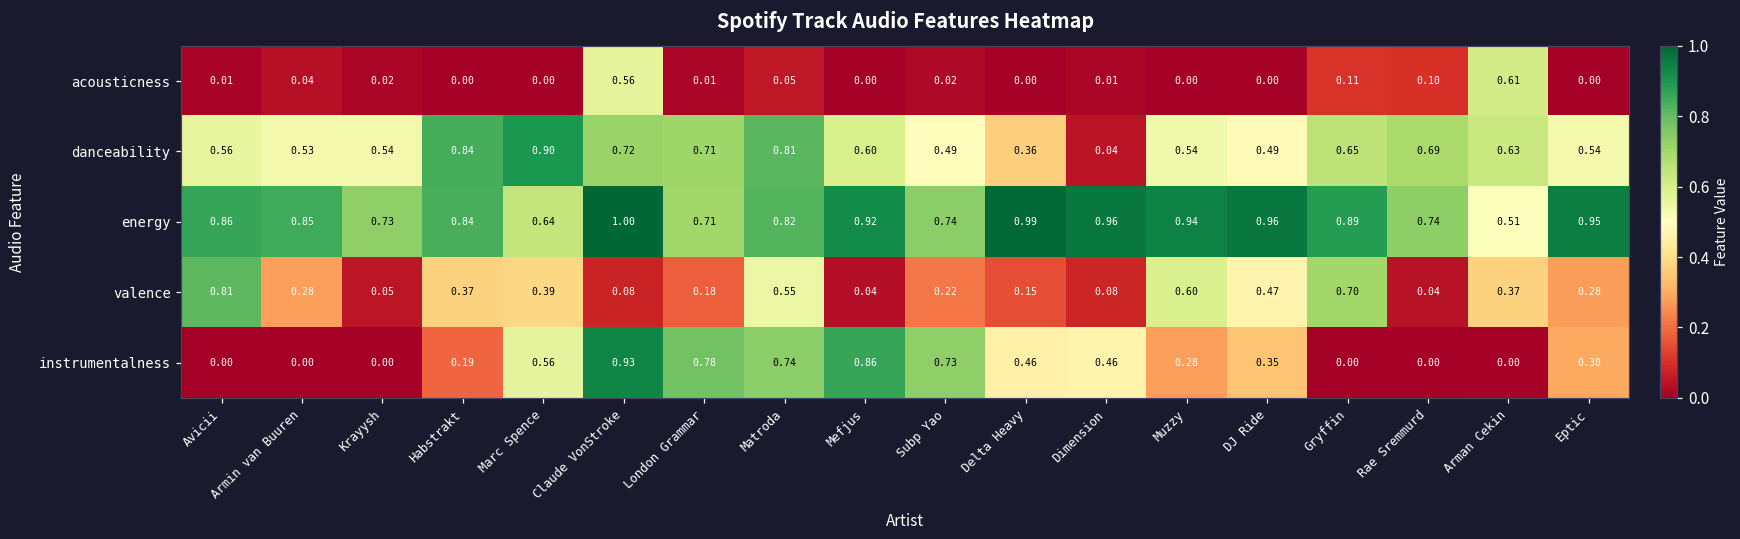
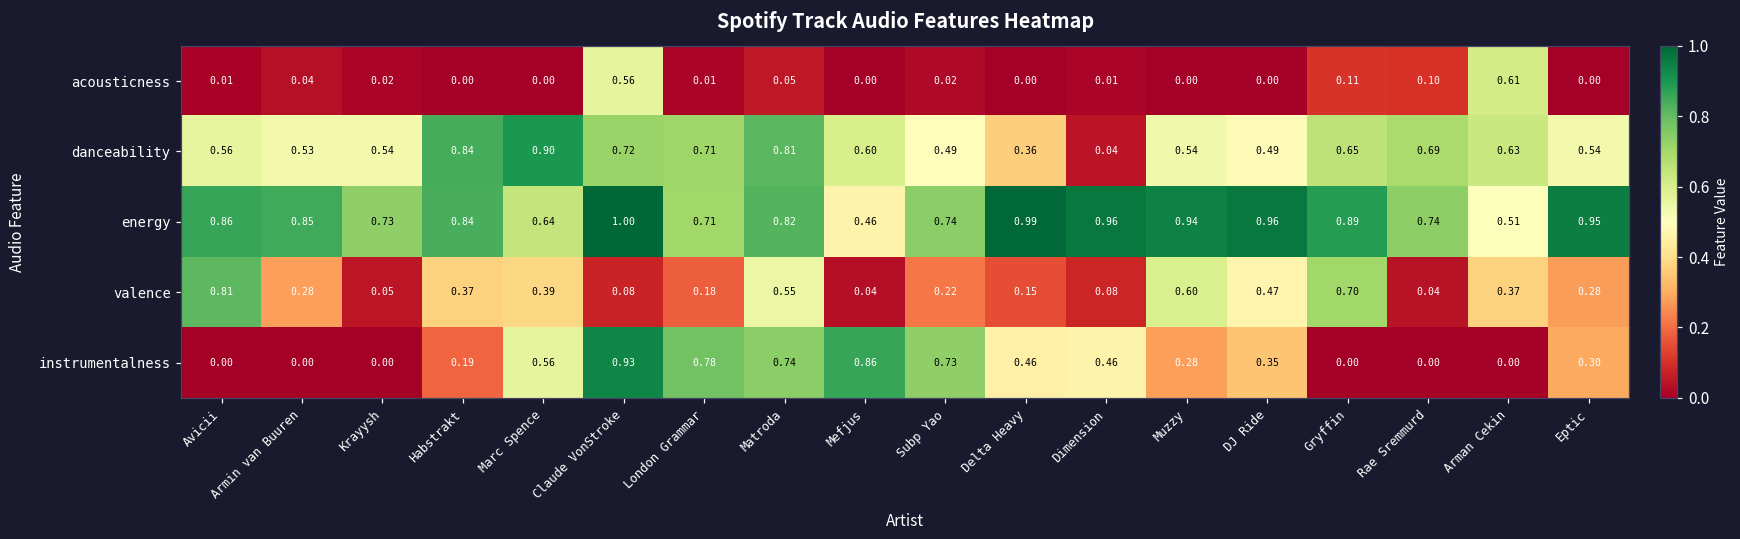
  {
    "acousticness": {
      "Avicii": 0.01,
      "Armin van Buuren": 0.04,
      "Krayysh": 0.02,
      "Habstrakt": 0.00,
      "Marc Spence": 0.00,
      "Claude VonStroke": 0.56,
      "London Grammar": 0.01,
      "Matroda": 0.05,
      "Mefjus": 0.00,
      "Subp Yao": 0.02,
      "Delta Heavy": 0.00,
      "Dimension": 0.01,
      "Muzzy": 0.00,
      "DJ Ride": 0.00,
      "Gryffin": 0.11,
      "Rae Sremmurd": 0.10,
      "Arman Cekin": 0.61,
      "Eptic": 0.00
    },
    "danceability": {
      "Avicii": 0.56,
      "Armin van Buuren": 0.53,
      "Krayysh": 0.54,
      "Habstrakt": 0.84,
      "Marc Spence": 0.90,
      "Claude VonStroke": 0.72,
      "London Grammar": 0.71,
      "Matroda": 0.81,
      "Mefjus": 0.60,
      "Subp Yao": 0.49,
      "Delta Heavy": 0.36,
      "Dimension": 0.04,
      "Muzzy": 0.54,
      "DJ Ride": 0.49,
      "Gryffin": 0.65,
      "Rae Sremmurd": 0.69,
      "Arman Cekin": 0.63,
      "Eptic": 0.54
    },
    "energy": {
      "Avicii": 0.86,
      "Armin van Buuren": 0.85,
      "Krayysh": 0.73,
      "Habstrakt": 0.84,
      "Marc Spence": 0.64,
      "Claude VonStroke": 1.00,
      "London Grammar": 0.71,
      "Matroda": 0.82,
-     "Mefjus": 0.92,
+     "Mefjus": 0.46,
      "Subp Yao": 0.74,
      "Delta Heavy": 0.99,
      "Dimension": 0.96,
      "Muzzy": 0.94,
      "DJ Ride": 0.96,
      "Gryffin": 0.89,
      "Rae Sremmurd": 0.74,
      "Arman Cekin": 0.51,
      "Eptic": 0.95
    },
    "valence": {
      "Avicii": 0.81,
      "Armin van Buuren": 0.28,
      "Krayysh": 0.05,
      "Habstrakt": 0.37,
      "Marc Spence": 0.39,
      "Claude VonStroke": 0.08,
      "London Grammar": 0.18,
      "Matroda": 0.55,
      "Mefjus": 0.04,
      "Subp Yao": 0.22,
      "Delta Heavy": 0.15,
      "Dimension": 0.08,
      "Muzzy": 0.60,
      "DJ Ride": 0.47,
      "Gryffin": 0.70,
      "Rae Sremmurd": 0.04,
      "Arman Cekin": 0.37,
      "Eptic": 0.28
    },
    "instrumentalness": {
      "Avicii": 0.00,
      "Armin van Buuren": 0.00,
      "Krayysh": 0.00,
      "Habstrakt": 0.19,
      "Marc Spence": 0.56,
      "Claude VonStroke": 0.93,
      "London Grammar": 0.78,
      "Matroda": 0.74,
      "Mefjus": 0.86,
      "Subp Yao": 0.73,
      "Delta Heavy": 0.46,
      "Dimension": 0.46,
      "Muzzy": 0.28,
      "DJ Ride": 0.35,
      "Gryffin": 0.00,
      "Rae Sremmurd": 0.00,
      "Arman Cekin": 0.00,
      "Eptic": 0.30
    }
  }
